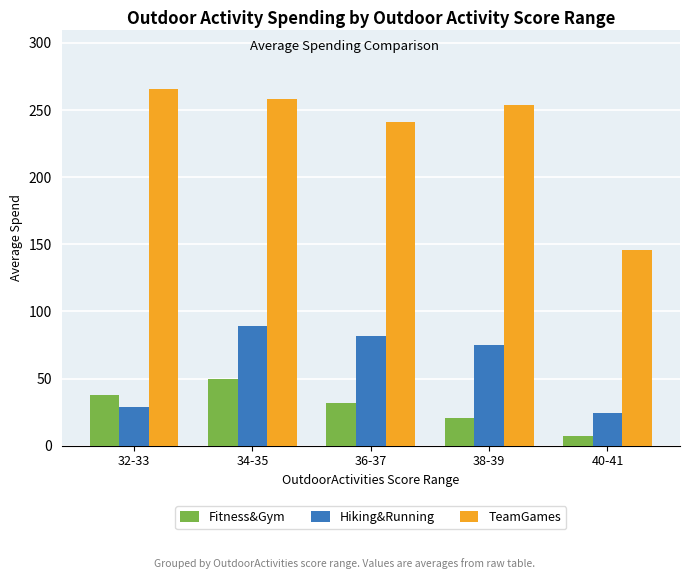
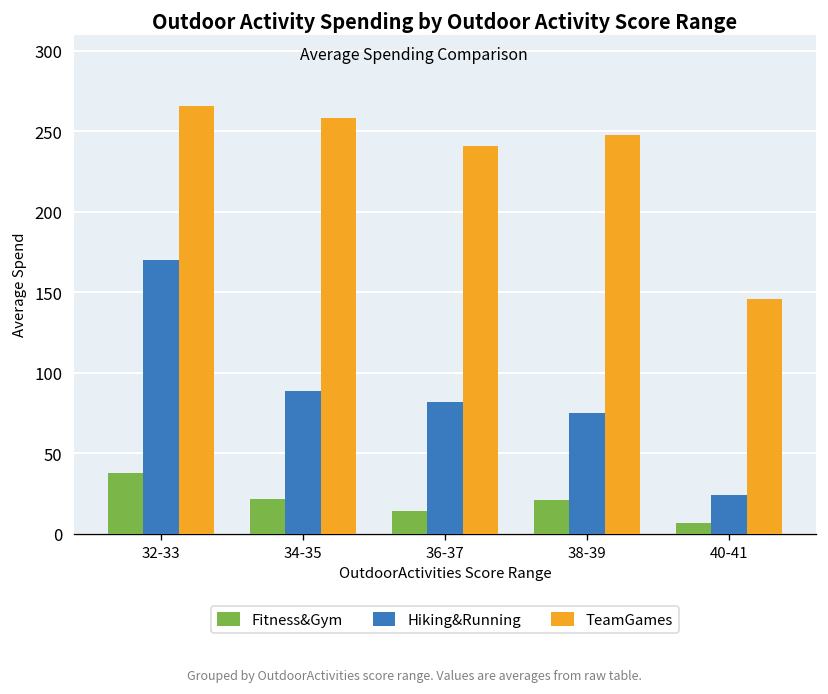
  {
    "Fitness&Gym": {
      "32-33": 38,
-     "34-35": 50,
-     "36-37": 32,
+     "34-35": 22,
+     "36-37": 14,
      "38-39": 21,
      "40-41": 7
    },
    "Hiking&Running": {
-     "32-33": 29,
+     "32-33": 170,
      "34-35": 89,
      "36-37": 82,
      "38-39": 75,
      "40-41": 24
    },
    "TeamGames": {
      "32-33": 266,
      "34-35": 258,
      "36-37": 241,
-     "38-39": 254,
+     "38-39": 248,
      "40-41": 146
    }
  }
